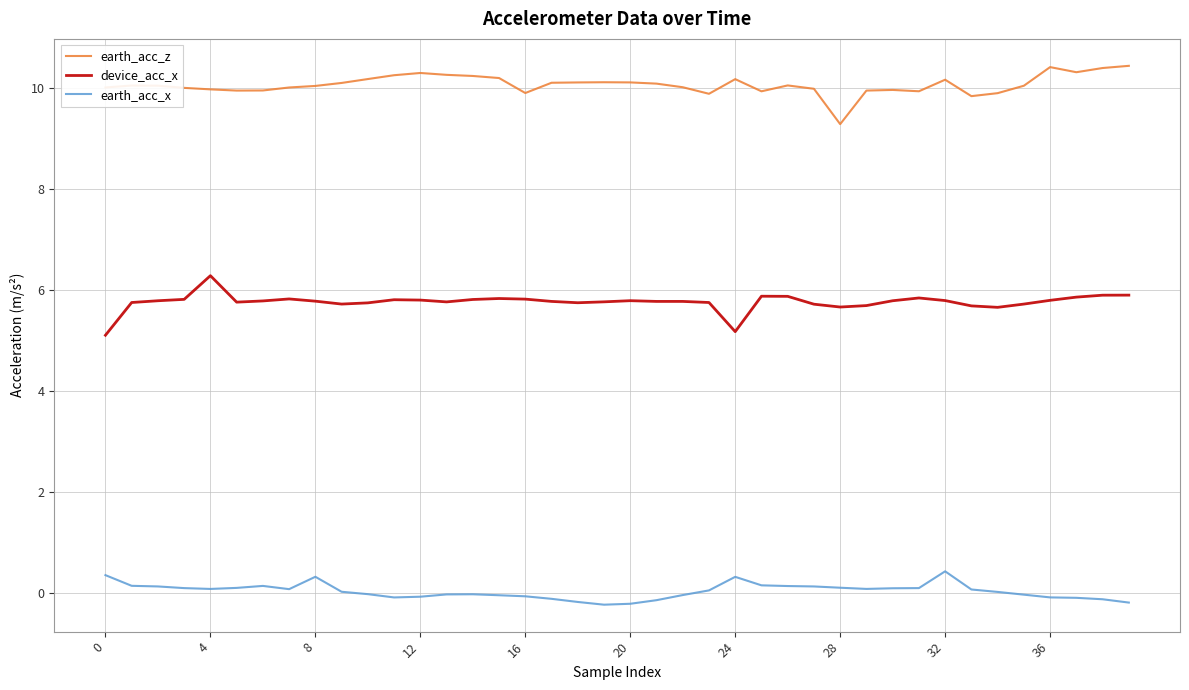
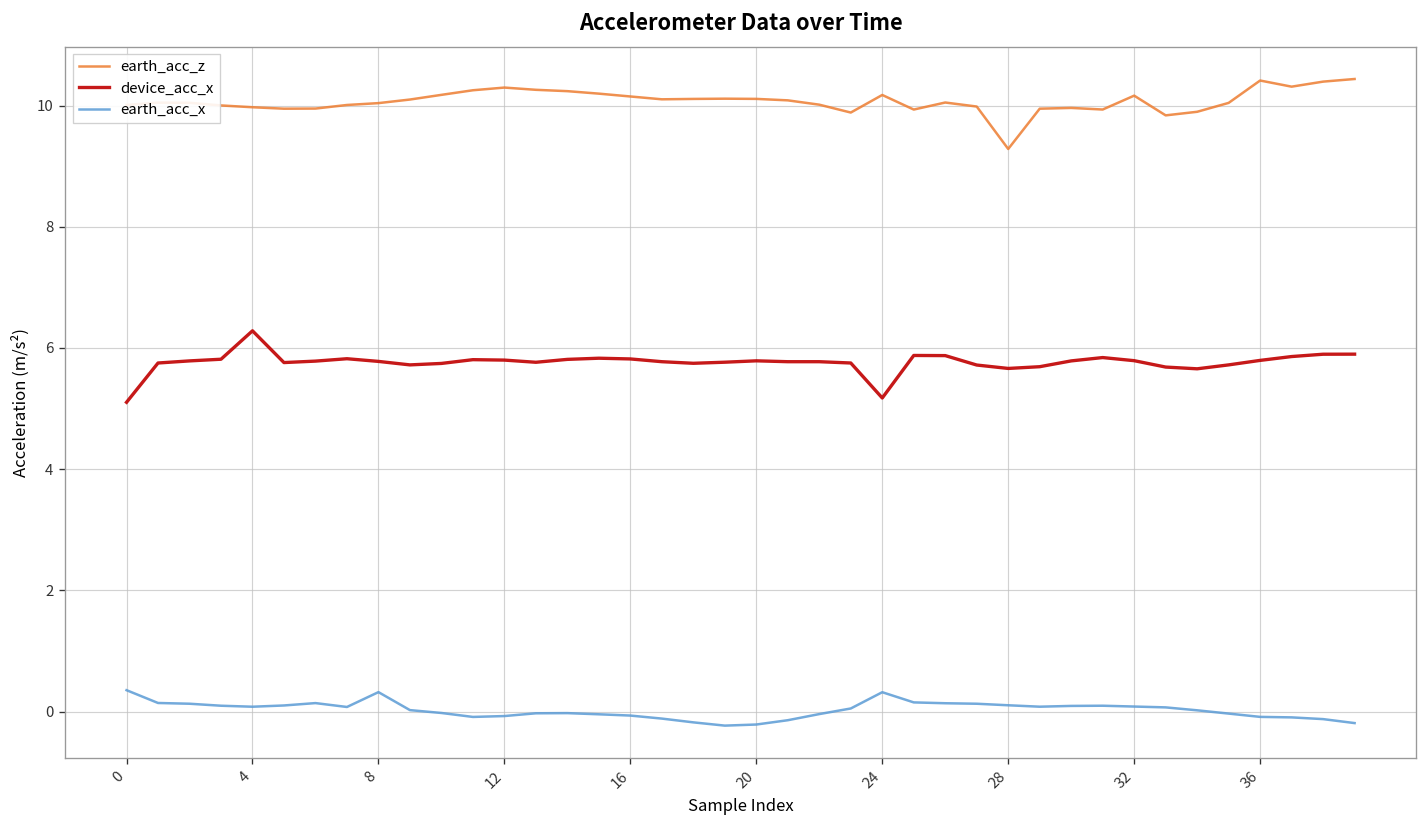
  {
    "earth_acc_z": {
      "4": 10.0,
      "8": 10.0,
      "12": 10.3,
-     "16": 9.9,
+     "16": 10.1,
      "20": 10.1,
      "24": 10.2,
      "28": 9.3,
      "32": 10.2,
      "36": 10.4
    },
    "device_acc_x": {
      "0": 5.1,
      "4": 6.3,
      "8": 5.8,
      "12": 5.8,
      "16": 5.8,
      "20": 5.8,
      "24": 5.2,
      "28": 5.7,
      "32": 5.8,
      "36": 5.8
    },
    "earth_acc_x": {
      "0": 0.4,
      "4": 0.1,
      "8": 0.3,
      "12": -0.1,
      "16": -0.1,
      "20": -0.2,
      "24": 0.3,
      "28": 0.1,
-     "32": 0.4,
+     "32": 0.1,
      "36": -0.1
    }
  }
